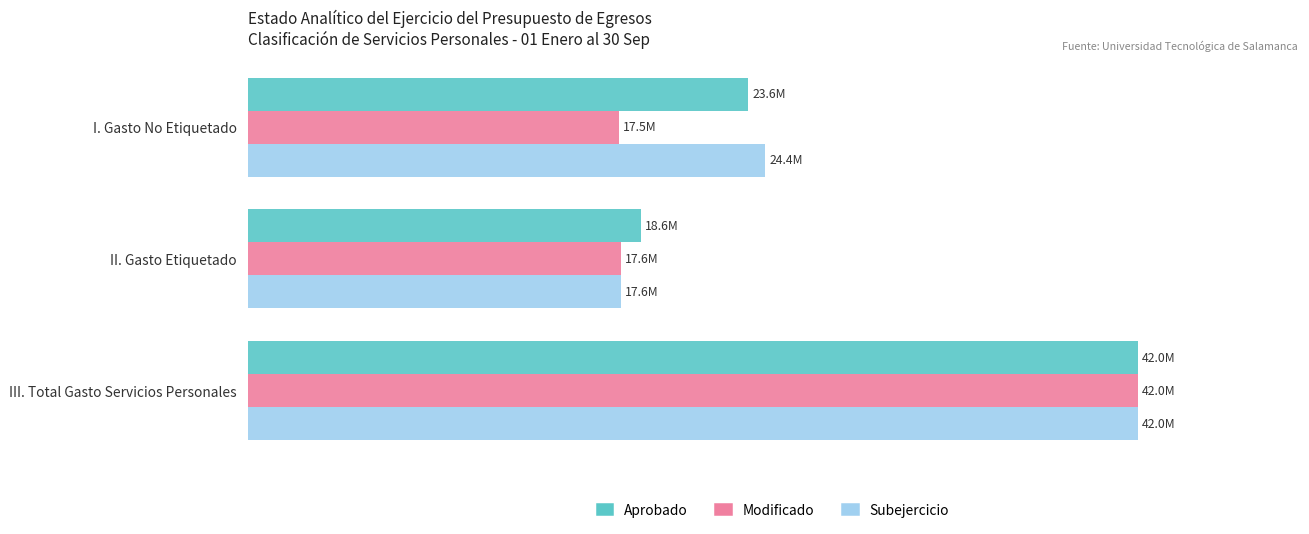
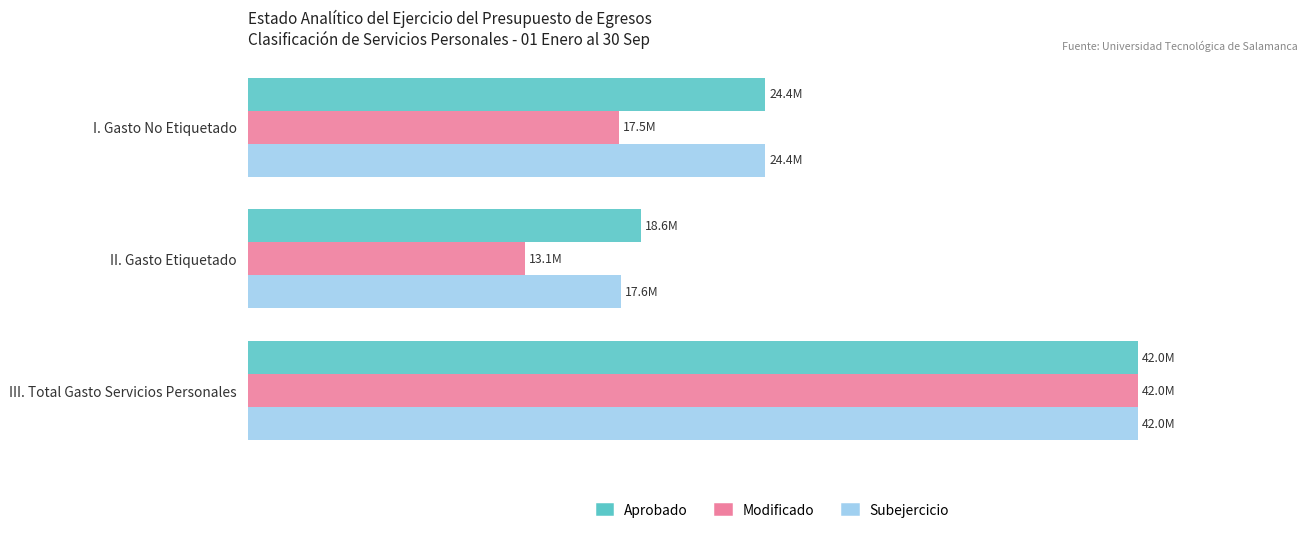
  {
    "Aprobado": {
-     "I. Gasto No Etiquetado": "23.6M",
+     "I. Gasto No Etiquetado": "24.4M",
      "II. Gasto Etiquetado": "18.6M",
      "III. Total Gasto Servicios Personales": "42.0M"
    },
    "Modificado": {
      "I. Gasto No Etiquetado": "17.5M",
-     "II. Gasto Etiquetado": "17.6M",
+     "II. Gasto Etiquetado": "13.1M",
      "III. Total Gasto Servicios Personales": "42.0M"
    },
    "Subejercicio": {
      "I. Gasto No Etiquetado": "24.4M",
      "II. Gasto Etiquetado": "17.6M",
      "III. Total Gasto Servicios Personales": "42.0M"
    }
  }
